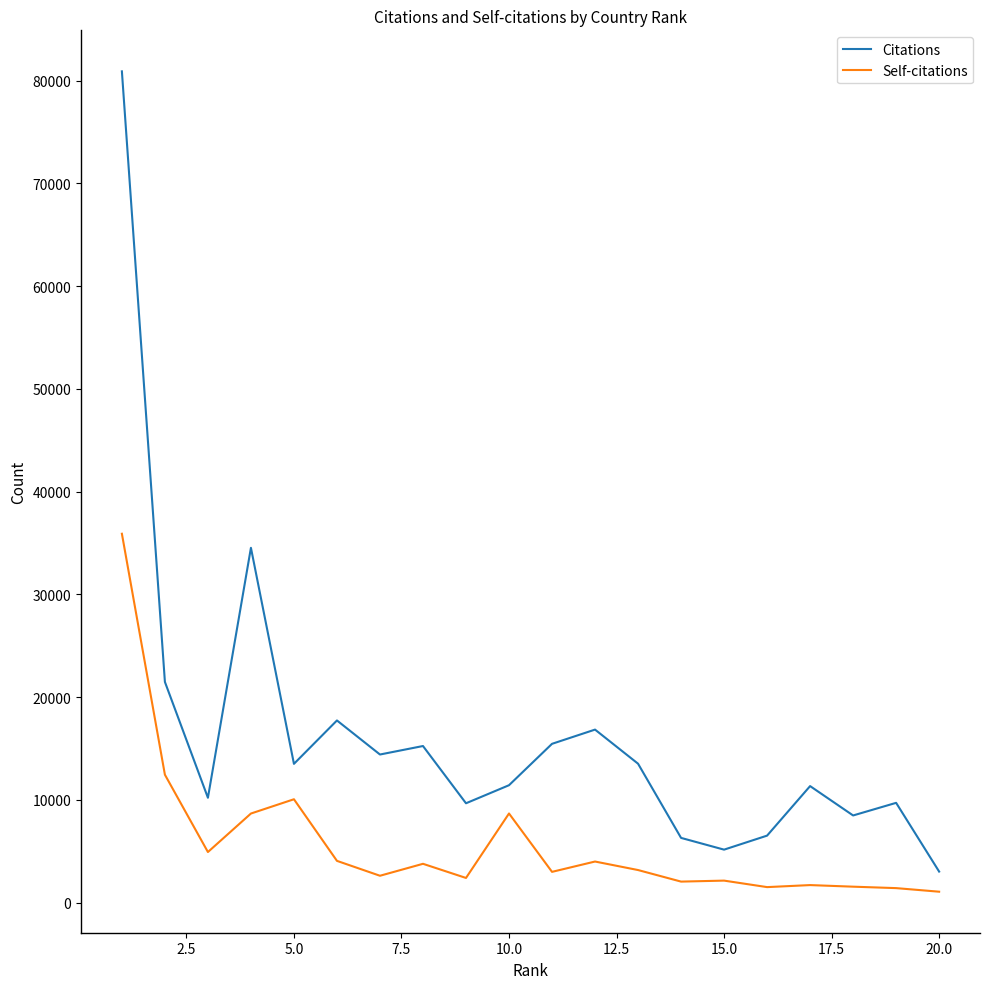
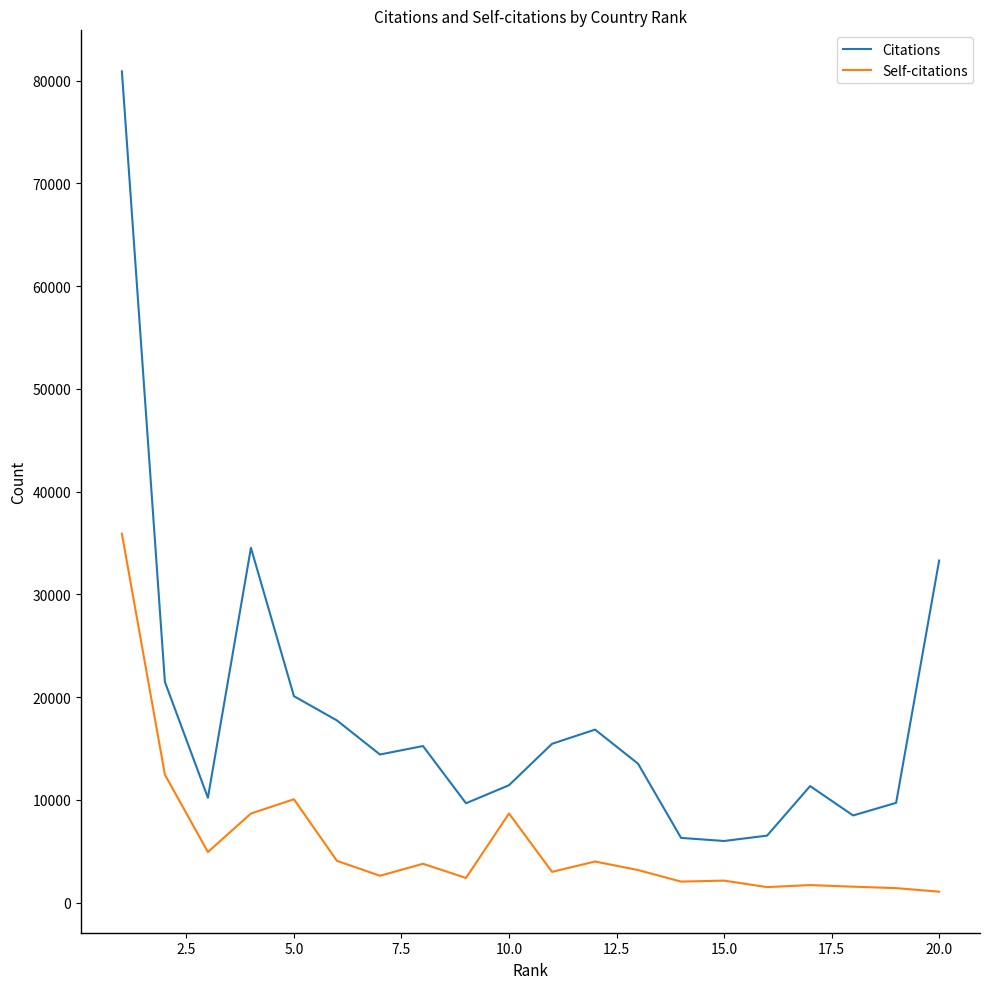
  {
    "Citations": {
-     "5.0": 13500,
+     "5.0": 20100,
      "10.0": 11400,
-     "15.0": 5200,
-     "20.0": 3000
+     "15.0": 6000,
+     "20.0": 33300
    },
    "Self-citations": {
      "5.0": 10100,
      "10.0": 8700,
      "15.0": 2200,
      "20.0": 1100
    }
  }
